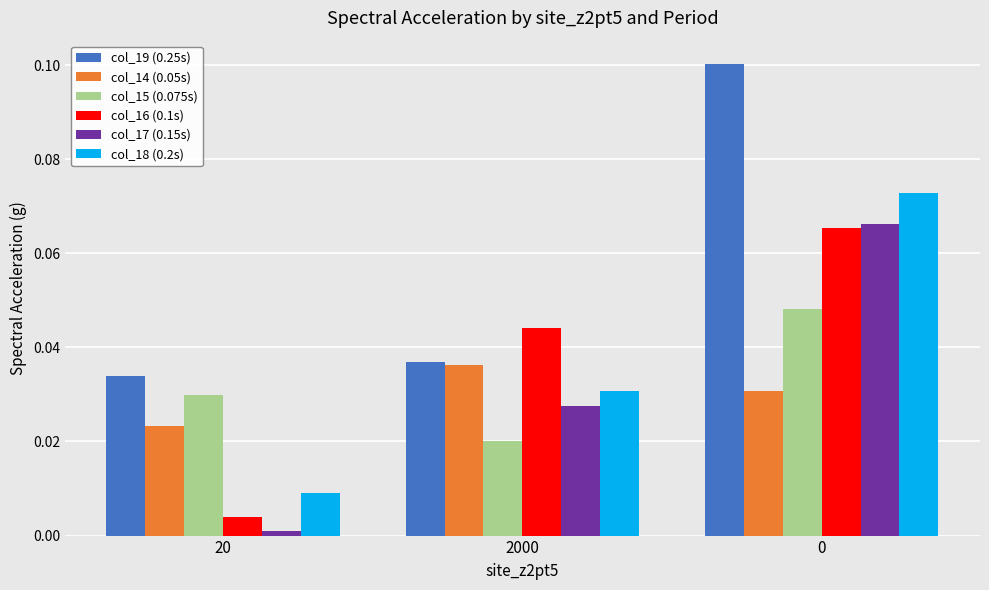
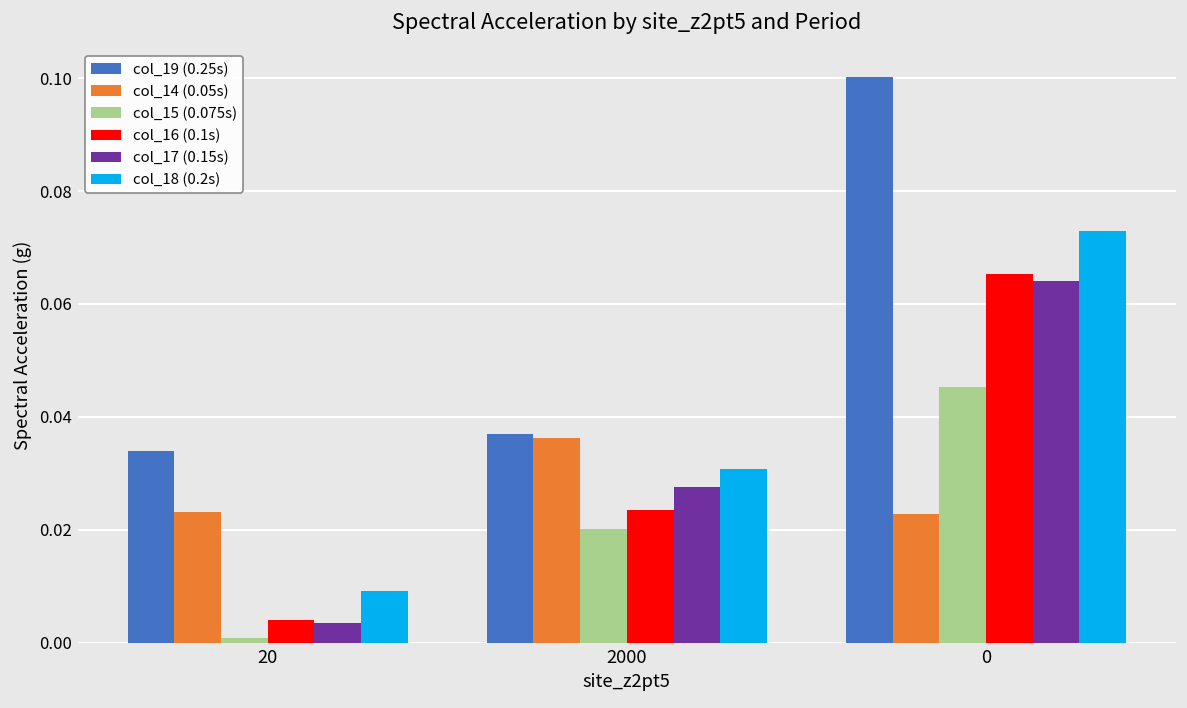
  {
    "col_19 (0.25s)": {
      "20": 0.034,
      "2000": 0.037,
      "0": 0.100
    },
    "col_14 (0.05s)": {
      "20": 0.023,
      "2000": 0.036,
-     "0": 0.031
+     "0": 0.023
    },
    "col_15 (0.075s)": {
-     "20": 0.030,
+     "20": 0.001,
      "2000": 0.020,
-     "0": 0.048
+     "0": 0.045
    },
    "col_16 (0.1s)": {
      "20": 0.004,
-     "2000": 0.044,
+     "2000": 0.023,
      "0": 0.065
    },
    "col_17 (0.15s)": {
-     "20": 0.001,
+     "20": 0.003,
      "2000": 0.028,
-     "0": 0.066
+     "0": 0.064
    },
    "col_18 (0.2s)": {
      "20": 0.009,
      "2000": 0.031,
      "0": 0.073
    }
  }
